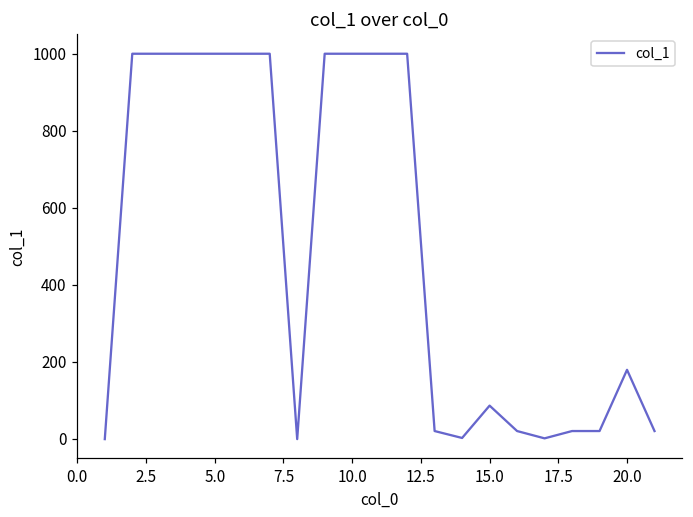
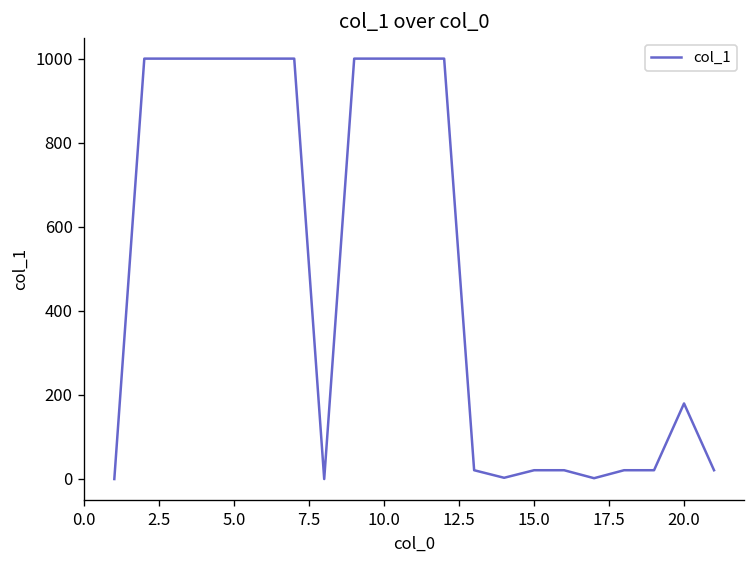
  {
    "5.0": 1000,
    "10.0": 1000,
-   "15.0": 90,
+   "15.0": 20,
    "20.0": 180
  }
